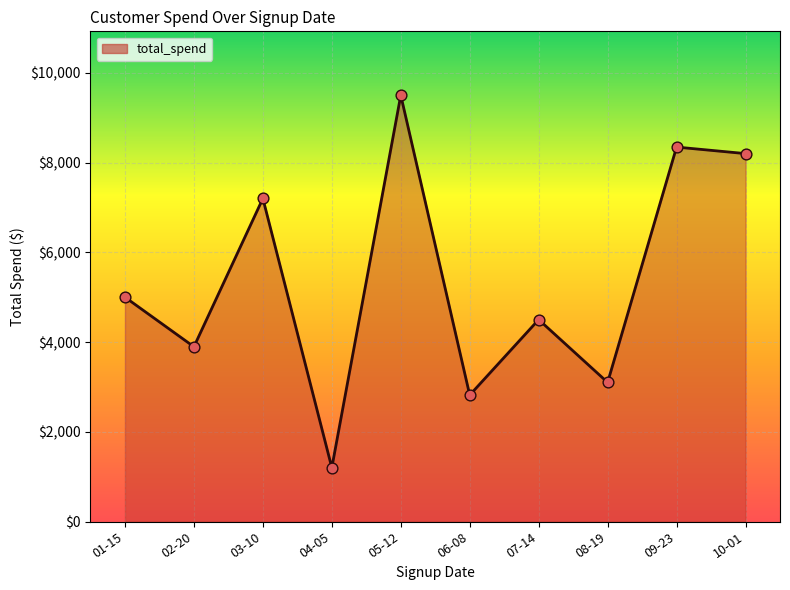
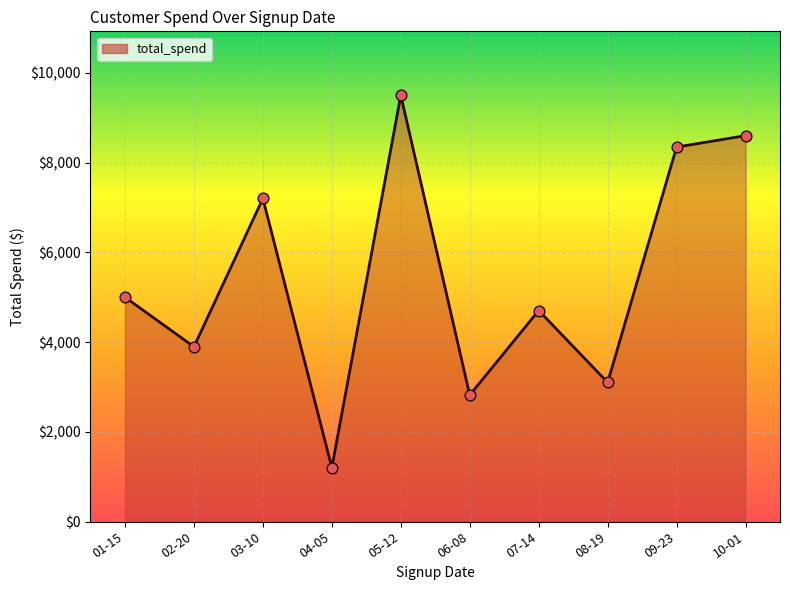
  {
    "01-15": "$5,000",
    "02-20": "$3,900",
    "03-10": "$7,200",
    "04-05": "$1,200",
    "05-12": "$9,500",
    "06-08": "$2,800",
-   "07-14": "$4,500",
+   "07-14": "$4,700",
    "08-19": "$3,100",
    "09-23": "$8,300",
-   "10-01": "$8,200"
+   "10-01": "$8,600"
  }
